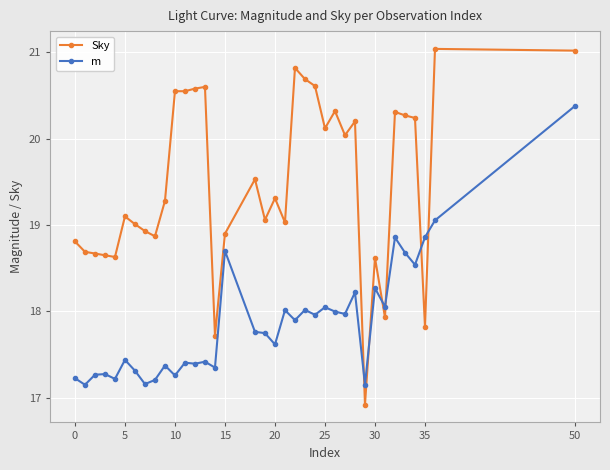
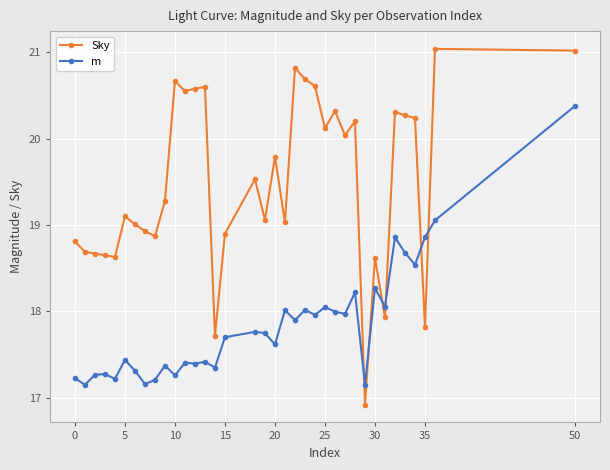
  {
    "Sky": {
      "0": 18.8,
      "5": 19.1,
-     "10": 20.6,
+     "10": 20.7,
      "15": 18.9,
-     "20": 19.3,
+     "20": 19.8,
      "25": 20.1,
      "30": 18.6,
      "35": 17.8,
      "50": 21.0
    },
    "m": {
      "0": 17.2,
      "5": 17.4,
      "10": 17.3,
-     "15": 18.7,
+     "15": 17.7,
      "20": 17.6,
      "25": 18.0,
      "30": 18.3,
      "35": 18.9,
      "50": 20.4
    }
  }
